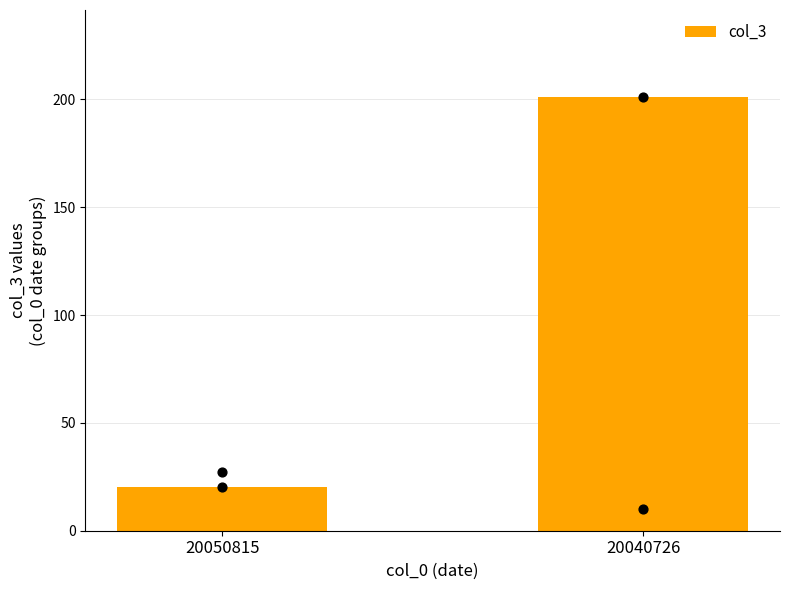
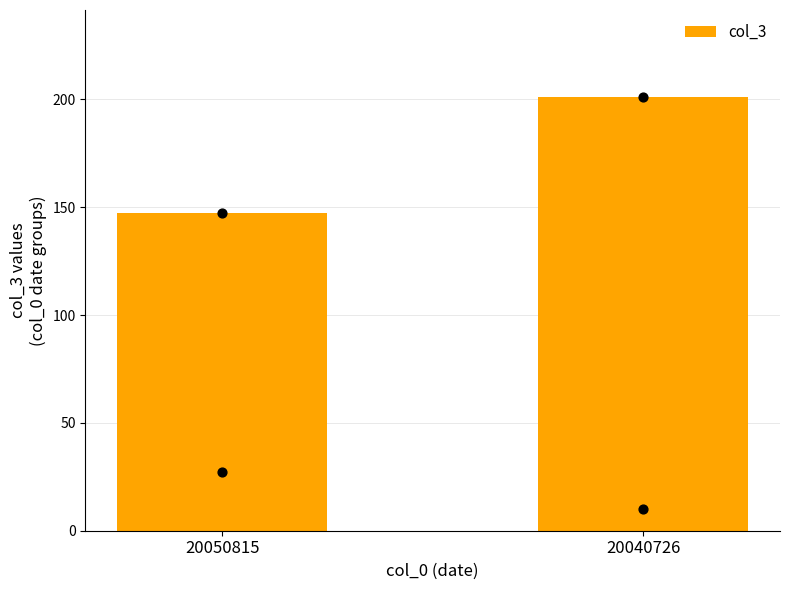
  {
    "col_3": {
-     "20050815": 20,
+     "20050815": 147,
      "20040726": 201
    }
  }
